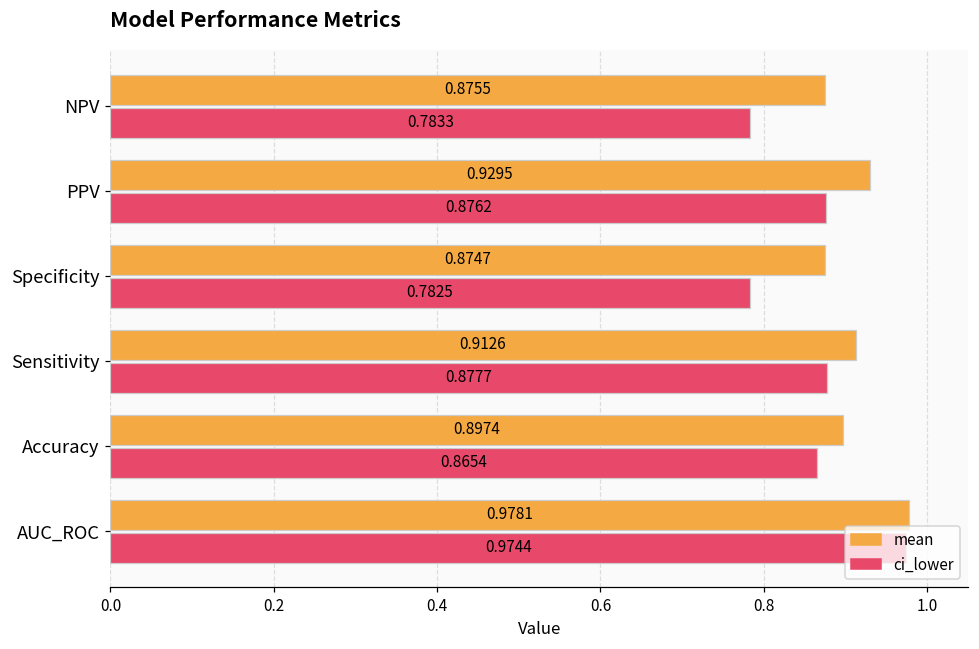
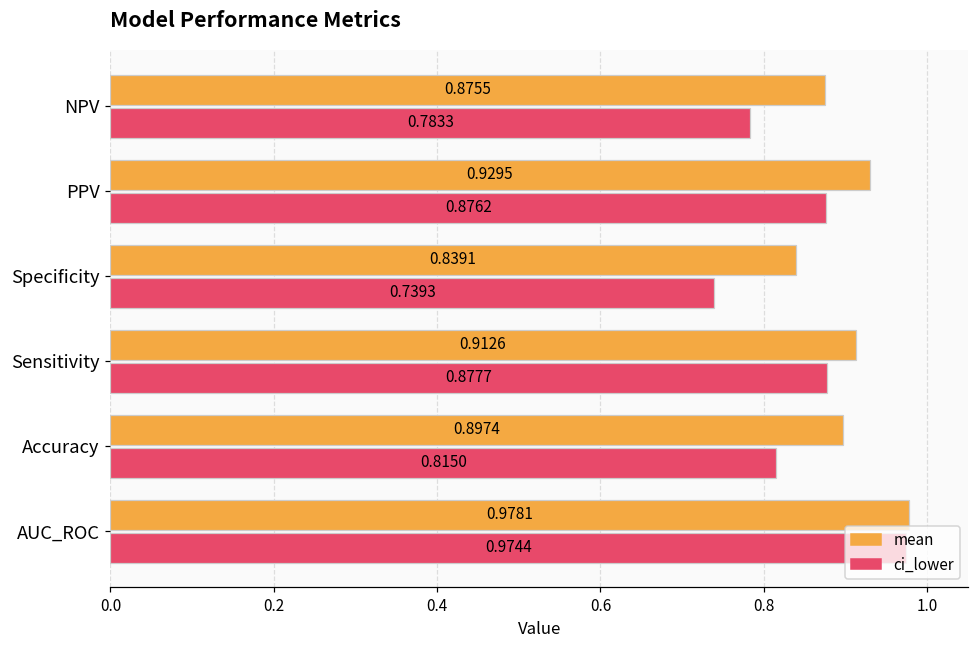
  {
    "mean": {
      "NPV": 0.8755,
      "PPV": 0.9295,
-     "Specificity": 0.8747,
+     "Specificity": 0.8391,
      "Sensitivity": 0.9126,
      "Accuracy": 0.8974,
      "AUC_ROC": 0.9781
    },
    "ci_lower": {
      "NPV": 0.7833,
      "PPV": 0.8762,
-     "Specificity": 0.7825,
+     "Specificity": 0.7393,
      "Sensitivity": 0.8777,
-     "Accuracy": 0.8654
+     "Accuracy": 0.8150
    }
  }
